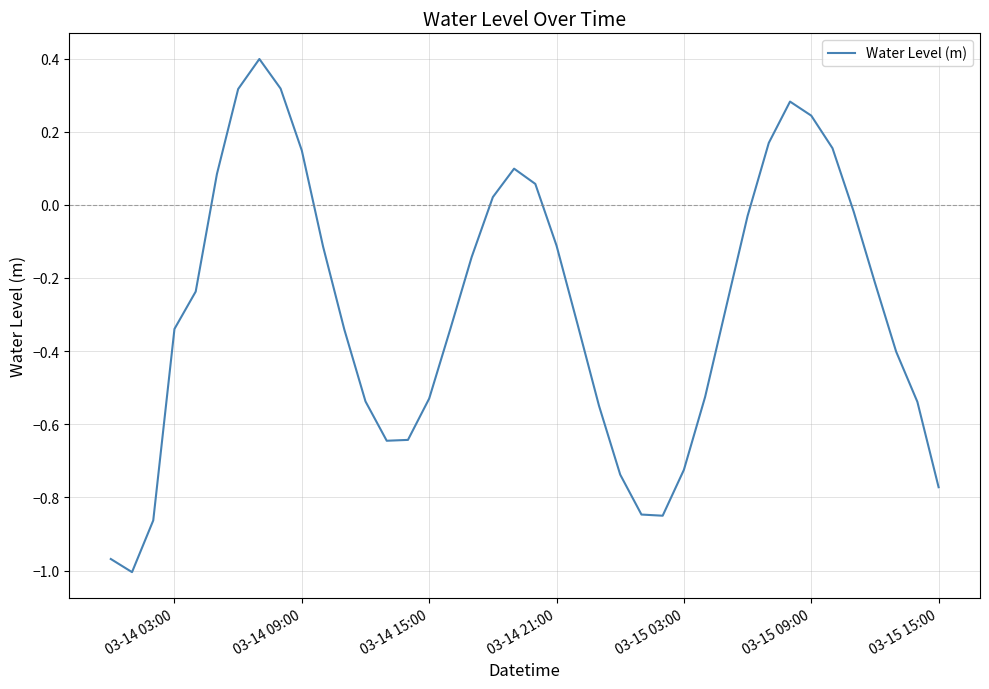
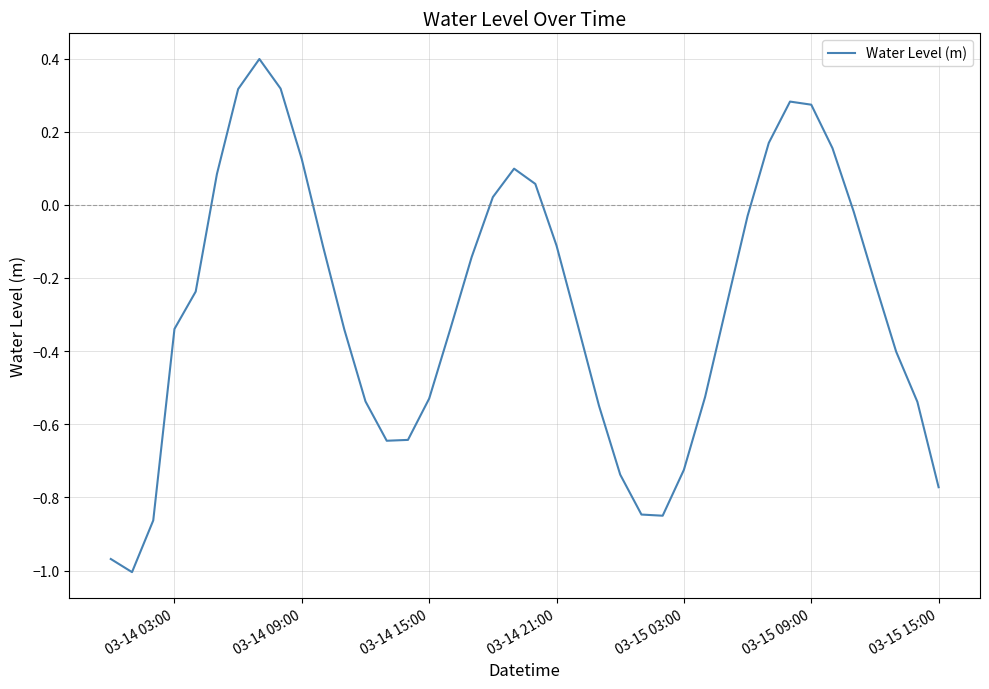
  {
    "03-14 03:00": -0.34,
-   "03-14 09:00": 0.15,
+   "03-14 09:00": 0.12,
    "03-14 15:00": -0.53,
    "03-14 21:00": -0.11,
    "03-15 03:00": -0.72,
-   "03-15 09:00": 0.24,
+   "03-15 09:00": 0.27,
    "03-15 15:00": -0.77
  }
